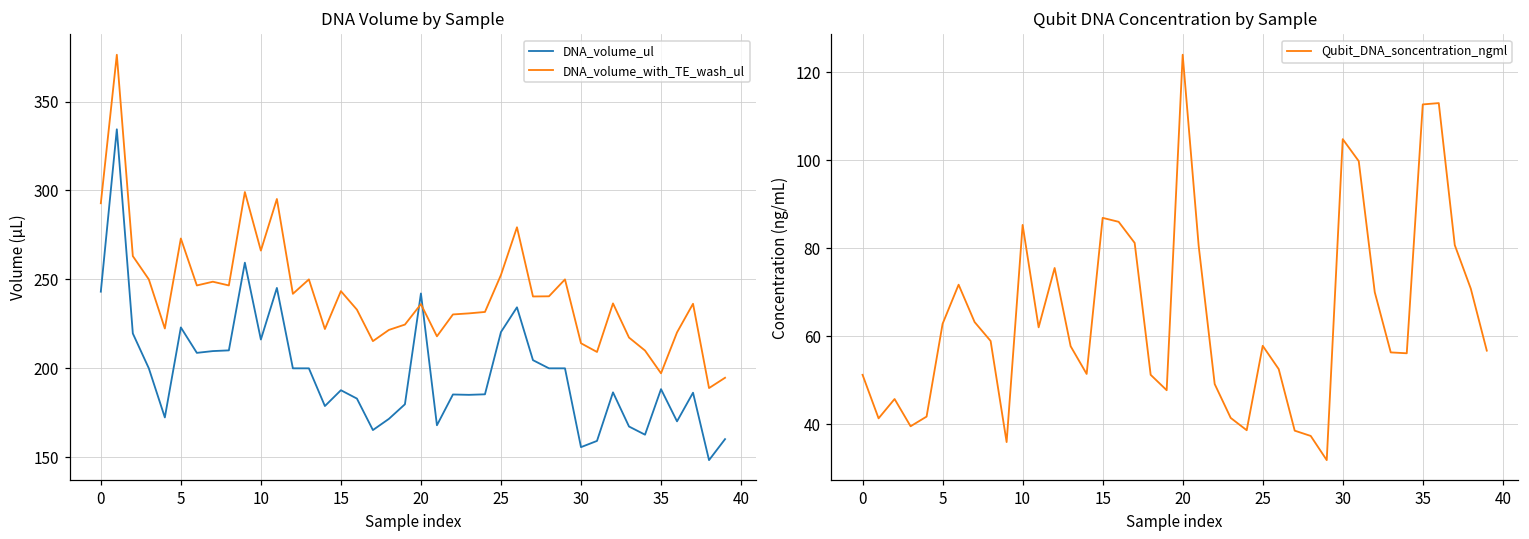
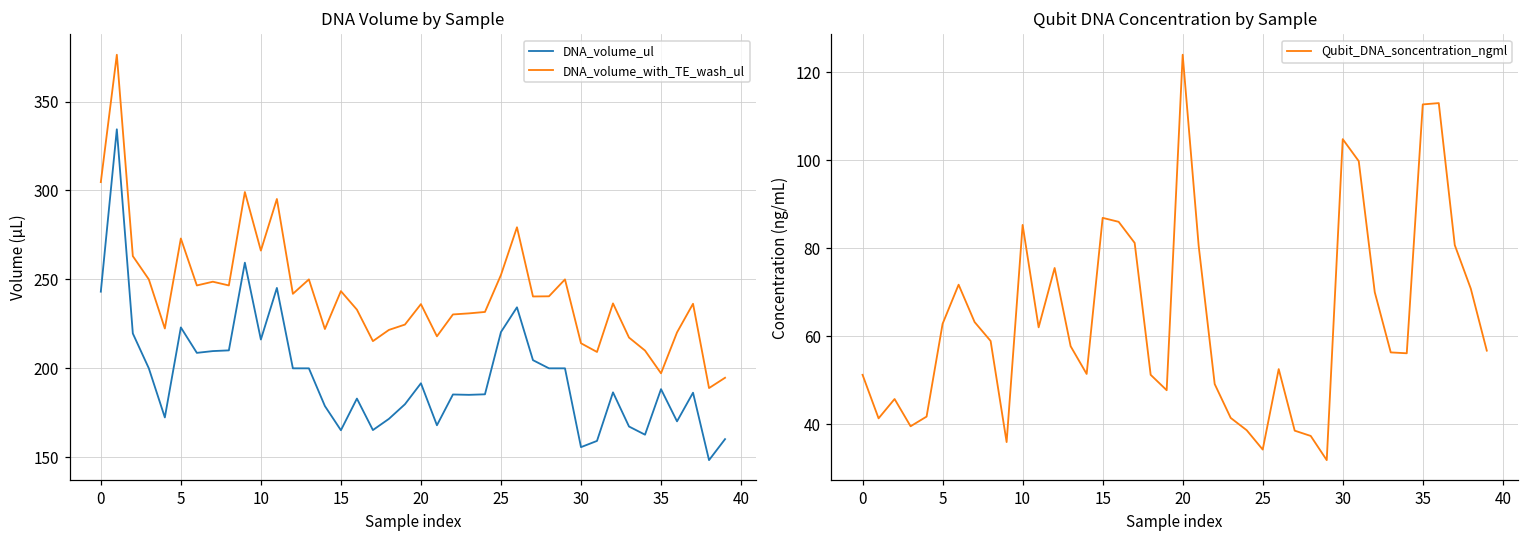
  {
    "DNA Volume by Sample": {
      "DNA_volume_ul": {
        "0": 243,
        "5": 223,
        "10": 216,
-       "15": 188,
-       "20": 242,
+       "15": 165,
+       "20": 192,
        "25": 220,
        "30": 156,
        "35": 188
      },
      "DNA_volume_with_TE_wash_ul": {
-       "0": 293,
+       "0": 305,
        "5": 273,
        "10": 266,
        "15": 243,
        "20": 236,
        "25": 253,
        "30": 214,
        "35": 197
      }
    },
    "Qubit DNA Concentration by Sample": {
      "0": 51,
      "5": 63,
      "10": 85,
      "15": 87,
      "20": 124,
-     "25": 58,
+     "25": 34,
      "30": 105,
      "35": 113
    }
  }
